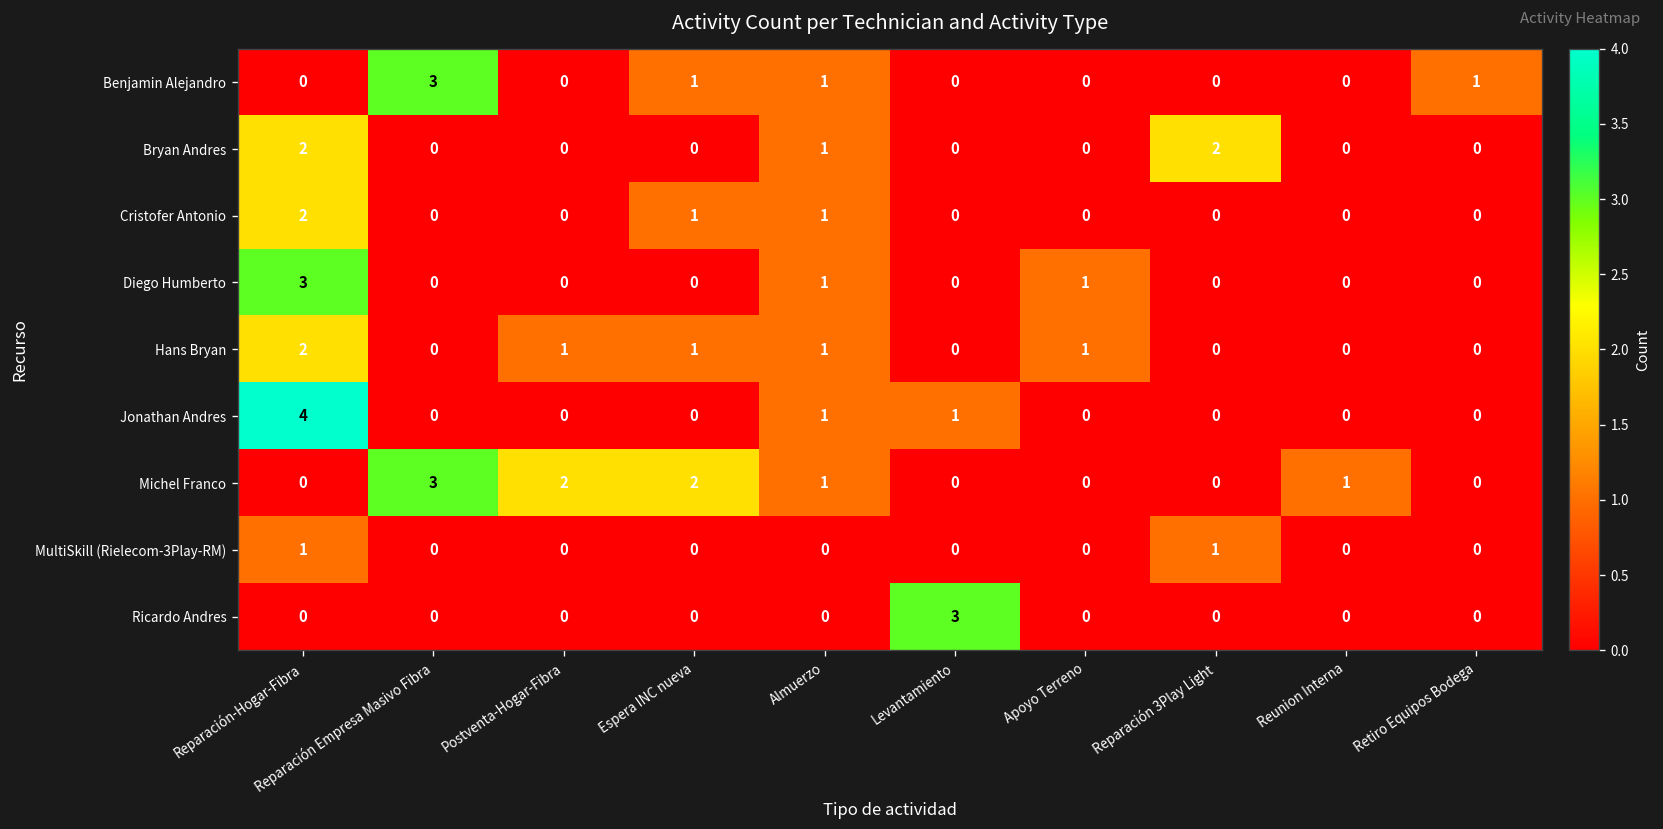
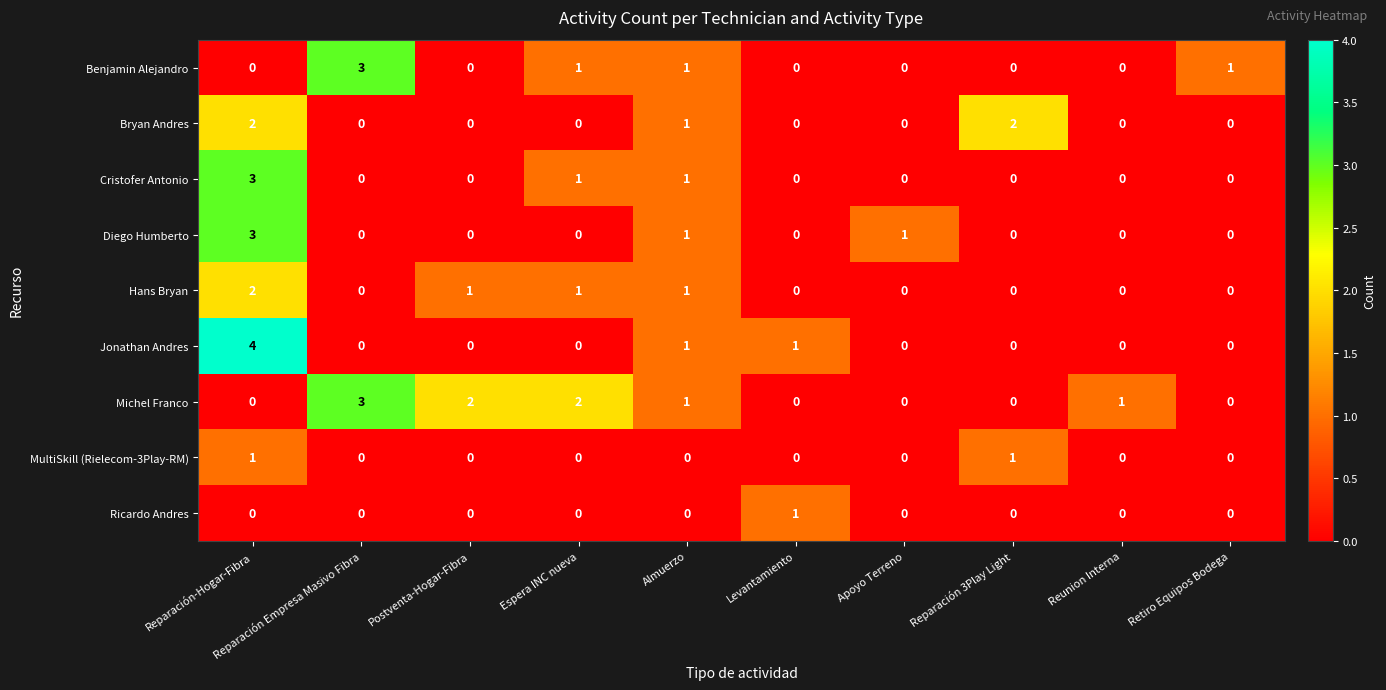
  {
    "Benjamin Alejandro": {
      "Reparación-Hogar-Fibra": 0,
      "Reparación Empresa Masivo Fibra": 3,
      "Postventa-Hogar-Fibra": 0,
      "Espera INC nueva": 1,
      "Almuerzo": 1,
      "Levantamiento": 0,
      "Apoyo Terreno": 0,
      "Reparación 3Play Light": 0,
      "Reunion Interna": 0,
      "Retiro Equipos Bodega": 1
    },
    "Bryan Andres": {
      "Reparación-Hogar-Fibra": 2,
      "Reparación Empresa Masivo Fibra": 0,
      "Postventa-Hogar-Fibra": 0,
      "Espera INC nueva": 0,
      "Almuerzo": 1,
      "Levantamiento": 0,
      "Apoyo Terreno": 0,
      "Reparación 3Play Light": 2,
      "Reunion Interna": 0,
      "Retiro Equipos Bodega": 0
    },
    "Cristofer Antonio": {
-     "Reparación-Hogar-Fibra": 2,
+     "Reparación-Hogar-Fibra": 3,
      "Reparación Empresa Masivo Fibra": 0,
      "Postventa-Hogar-Fibra": 0,
      "Espera INC nueva": 1,
      "Almuerzo": 1,
      "Levantamiento": 0,
      "Apoyo Terreno": 0,
      "Reparación 3Play Light": 0,
      "Reunion Interna": 0,
      "Retiro Equipos Bodega": 0
    },
    "Diego Humberto": {
      "Reparación-Hogar-Fibra": 3,
      "Reparación Empresa Masivo Fibra": 0,
      "Postventa-Hogar-Fibra": 0,
      "Espera INC nueva": 0,
      "Almuerzo": 1,
      "Levantamiento": 0,
      "Apoyo Terreno": 1,
      "Reparación 3Play Light": 0,
      "Reunion Interna": 0,
      "Retiro Equipos Bodega": 0
    },
    "Hans Bryan": {
      "Reparación-Hogar-Fibra": 2,
      "Reparación Empresa Masivo Fibra": 0,
      "Postventa-Hogar-Fibra": 1,
      "Espera INC nueva": 1,
      "Almuerzo": 1,
      "Levantamiento": 0,
-     "Apoyo Terreno": 1,
+     "Apoyo Terreno": 0,
      "Reparación 3Play Light": 0,
      "Reunion Interna": 0,
      "Retiro Equipos Bodega": 0
    },
    "Jonathan Andres": {
      "Reparación-Hogar-Fibra": 4,
      "Reparación Empresa Masivo Fibra": 0,
      "Postventa-Hogar-Fibra": 0,
      "Espera INC nueva": 0,
      "Almuerzo": 1,
      "Levantamiento": 1,
      "Apoyo Terreno": 0,
      "Reparación 3Play Light": 0,
      "Reunion Interna": 0,
      "Retiro Equipos Bodega": 0
    },
    "Michel Franco": {
      "Reparación-Hogar-Fibra": 0,
      "Reparación Empresa Masivo Fibra": 3,
      "Postventa-Hogar-Fibra": 2,
      "Espera INC nueva": 2,
      "Almuerzo": 1,
      "Levantamiento": 0,
      "Apoyo Terreno": 0,
      "Reparación 3Play Light": 0,
      "Reunion Interna": 1,
      "Retiro Equipos Bodega": 0
    },
    "MultiSkill (Rielecom-3Play-RM)": {
      "Reparación-Hogar-Fibra": 1,
      "Reparación Empresa Masivo Fibra": 0,
      "Postventa-Hogar-Fibra": 0,
      "Espera INC nueva": 0,
      "Almuerzo": 0,
      "Levantamiento": 0,
      "Apoyo Terreno": 0,
      "Reparación 3Play Light": 1,
      "Reunion Interna": 0,
      "Retiro Equipos Bodega": 0
    },
    "Ricardo Andres": {
      "Reparación-Hogar-Fibra": 0,
      "Reparación Empresa Masivo Fibra": 0,
      "Postventa-Hogar-Fibra": 0,
      "Espera INC nueva": 0,
      "Almuerzo": 0,
-     "Levantamiento": 3,
+     "Levantamiento": 1,
      "Apoyo Terreno": 0,
      "Reparación 3Play Light": 0,
      "Reunion Interna": 0,
      "Retiro Equipos Bodega": 0
    }
  }
